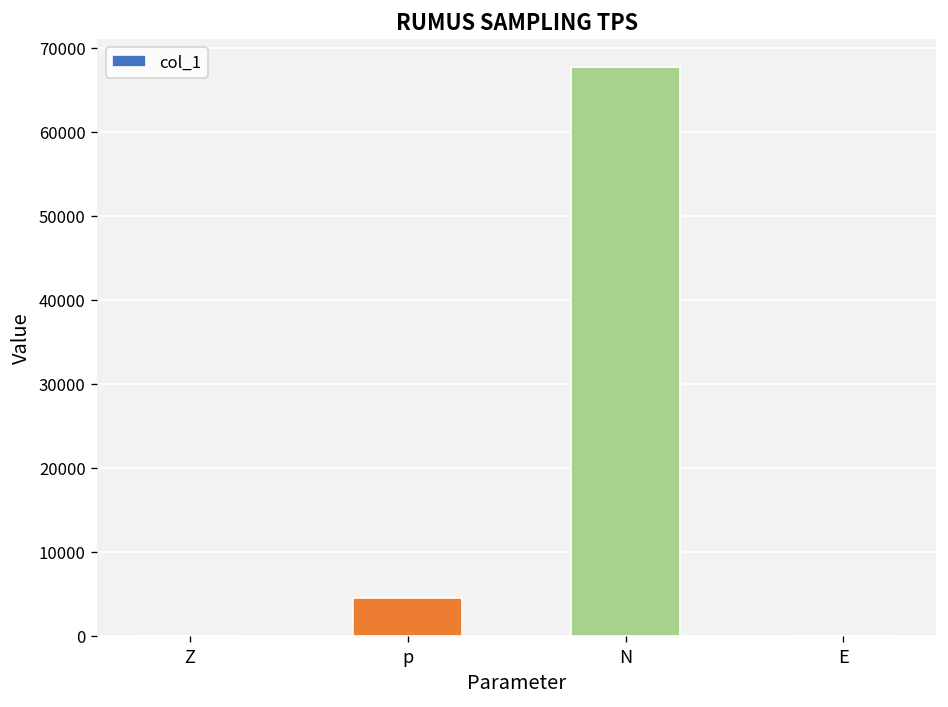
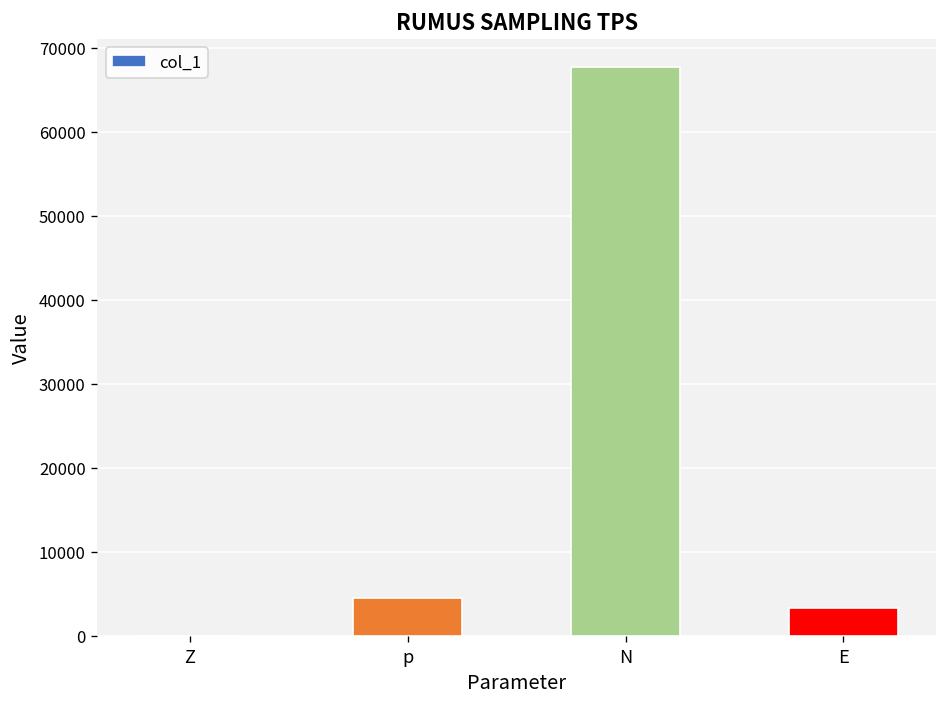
  {
    "p": 5000,
    "N": 68000,
-   "E": 0
+   "E": 3000
  }
